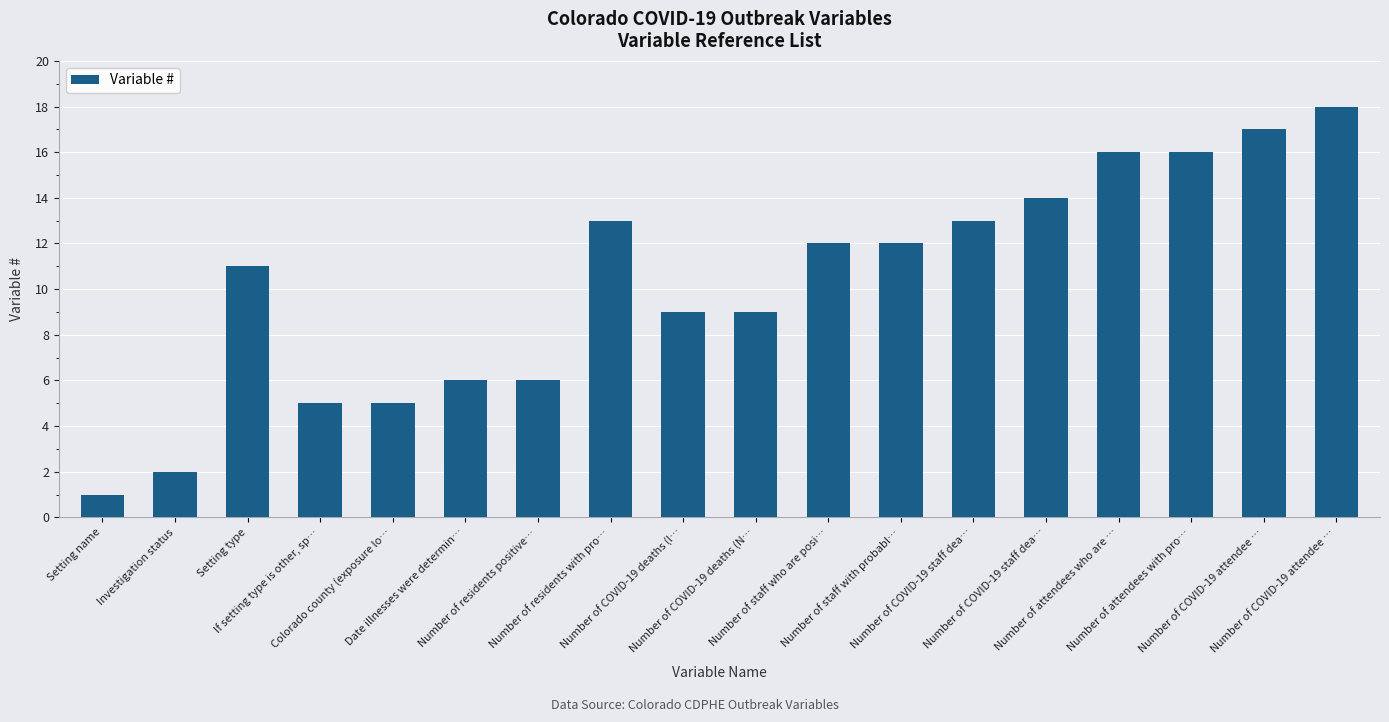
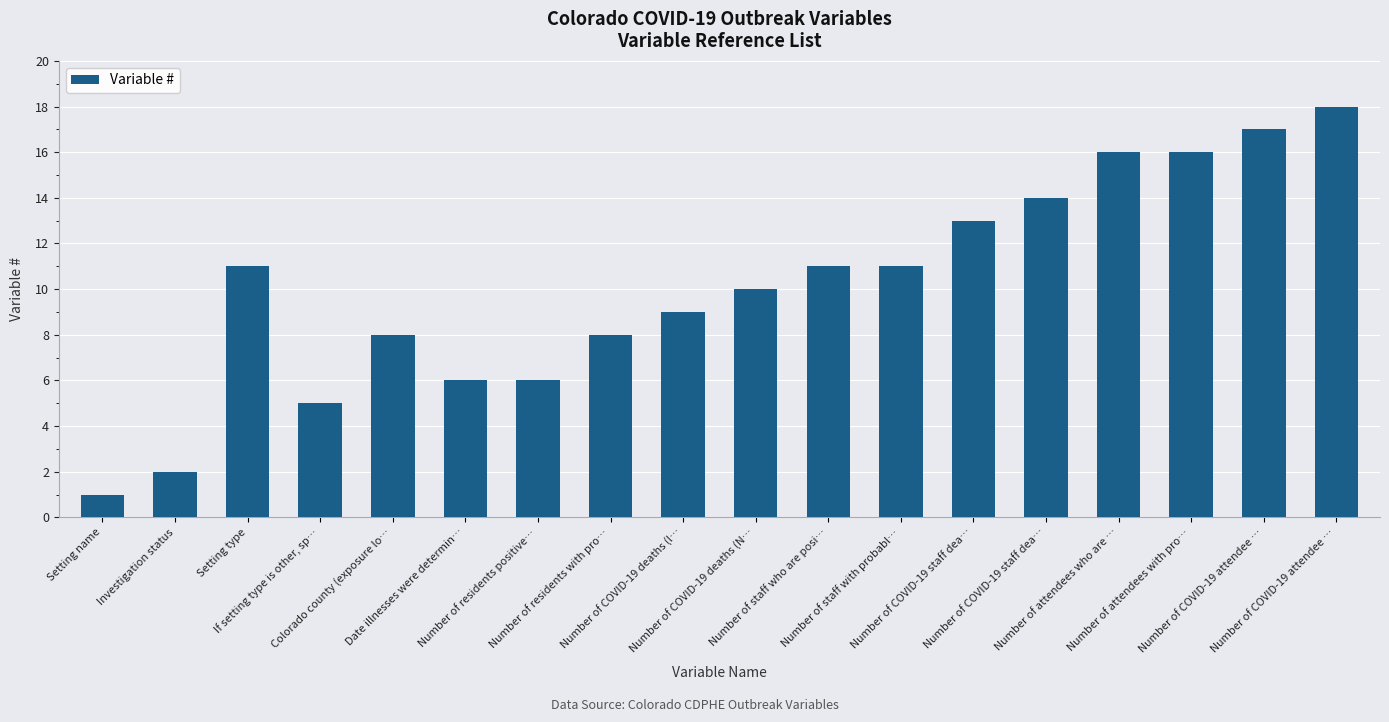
  {
    "Setting name": 1,
    "Investigation status": 2,
    "Setting type": 11,
    "If setting type is other, sp…": 5,
-   "Colorado county (exposure lo…": 5,
+   "Colorado county (exposure lo…": 8,
    "Date illnesses were determin…": 6,
    "Number of residents positive…": 6,
-   "Number of residents with pro…": 13,
+   "Number of residents with pro…": 8,
    "Number of COVID-19 deaths (l…": 9,
-   "Number of COVID-19 deaths (N…": 9,
-   "Number of staff who are posi…": 12,
-   "Number of staff with probabl…": 12,
+   "Number of COVID-19 deaths (N…": 10,
+   "Number of staff who are posi…": 11,
+   "Number of staff with probabl…": 11,
    "Number of attendees who are …": 16,
    "Number of attendees with pro…": 16
  }
